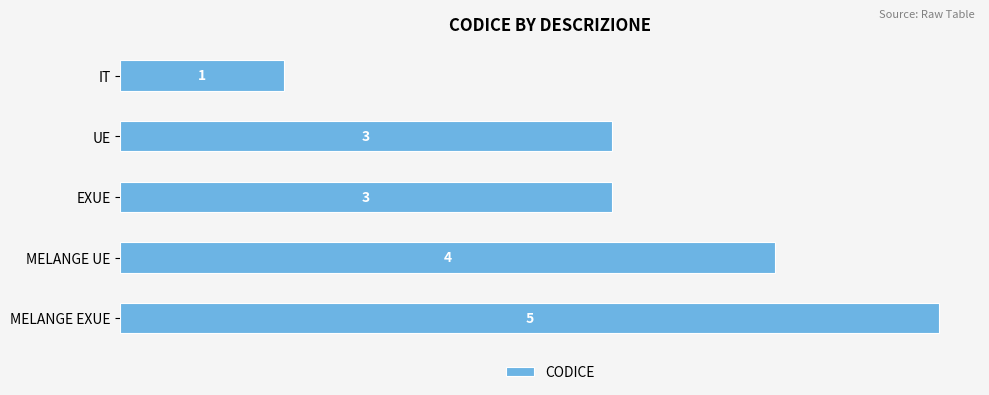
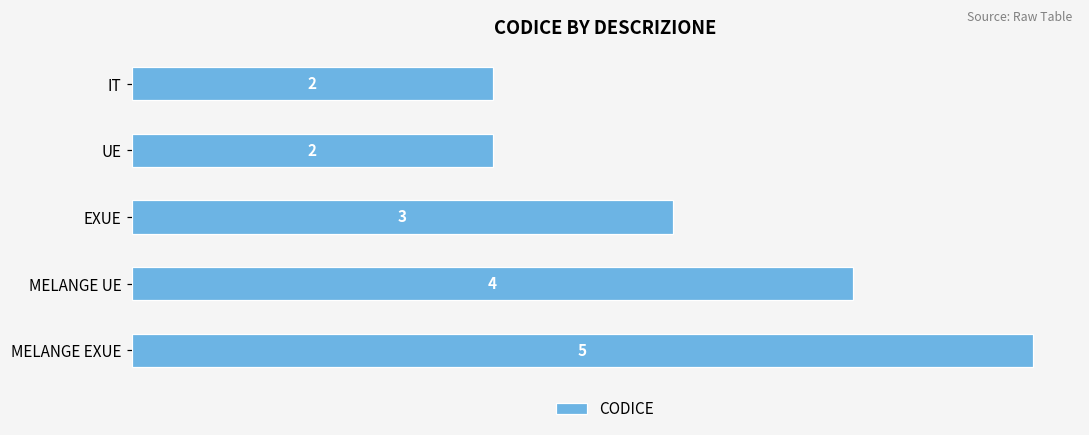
  {
-   "IT": 1,
-   "UE": 3,
+   "IT": 2,
+   "UE": 2,
    "EXUE": 3,
    "MELANGE UE": 4,
    "MELANGE EXUE": 5
  }
